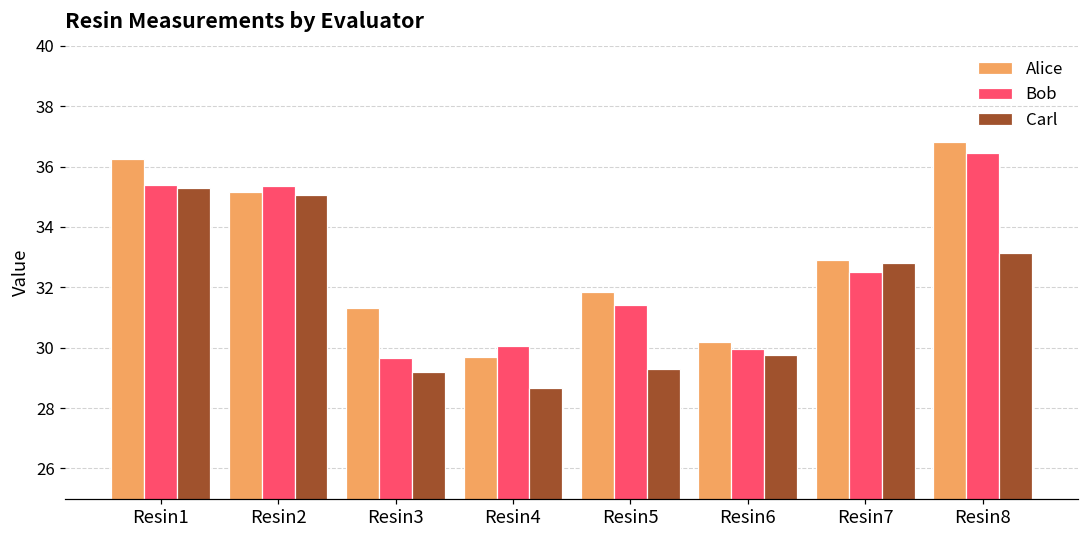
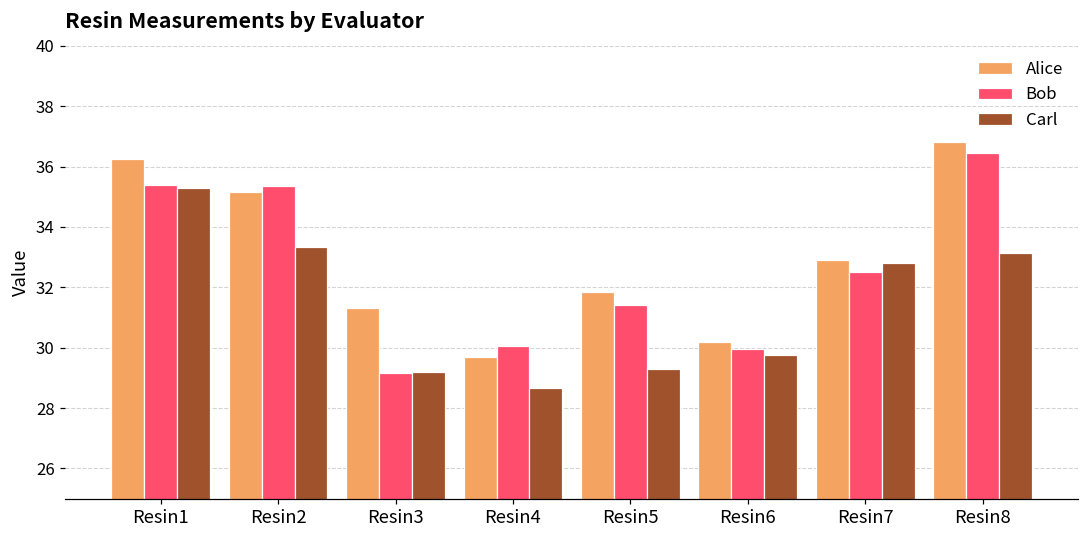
  {
    "Alice": {
      "Resin1": 36.3,
      "Resin2": 35.2,
      "Resin3": 31.3,
      "Resin4": 29.7,
      "Resin5": 31.9,
      "Resin6": 30.2,
      "Resin7": 32.9,
      "Resin8": 36.8
    },
    "Bob": {
      "Resin1": 35.4,
      "Resin2": 35.4,
-     "Resin3": 29.7,
+     "Resin3": 29.2,
      "Resin4": 30.1,
      "Resin5": 31.4,
      "Resin6": 30.0,
      "Resin7": 32.5,
      "Resin8": 36.5
    },
    "Carl": {
      "Resin1": 35.3,
-     "Resin2": 35.1,
+     "Resin2": 33.4,
      "Resin3": 29.2,
      "Resin4": 28.7,
      "Resin5": 29.3,
      "Resin6": 29.8,
      "Resin7": 32.8,
      "Resin8": 33.2
    }
  }
